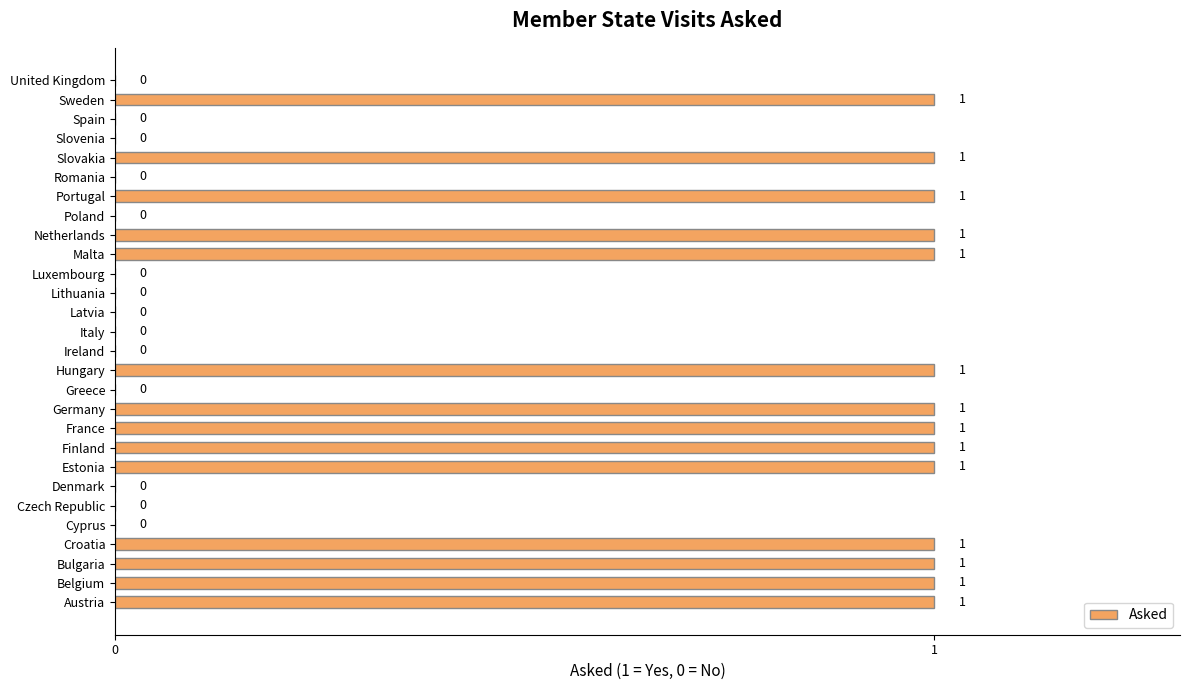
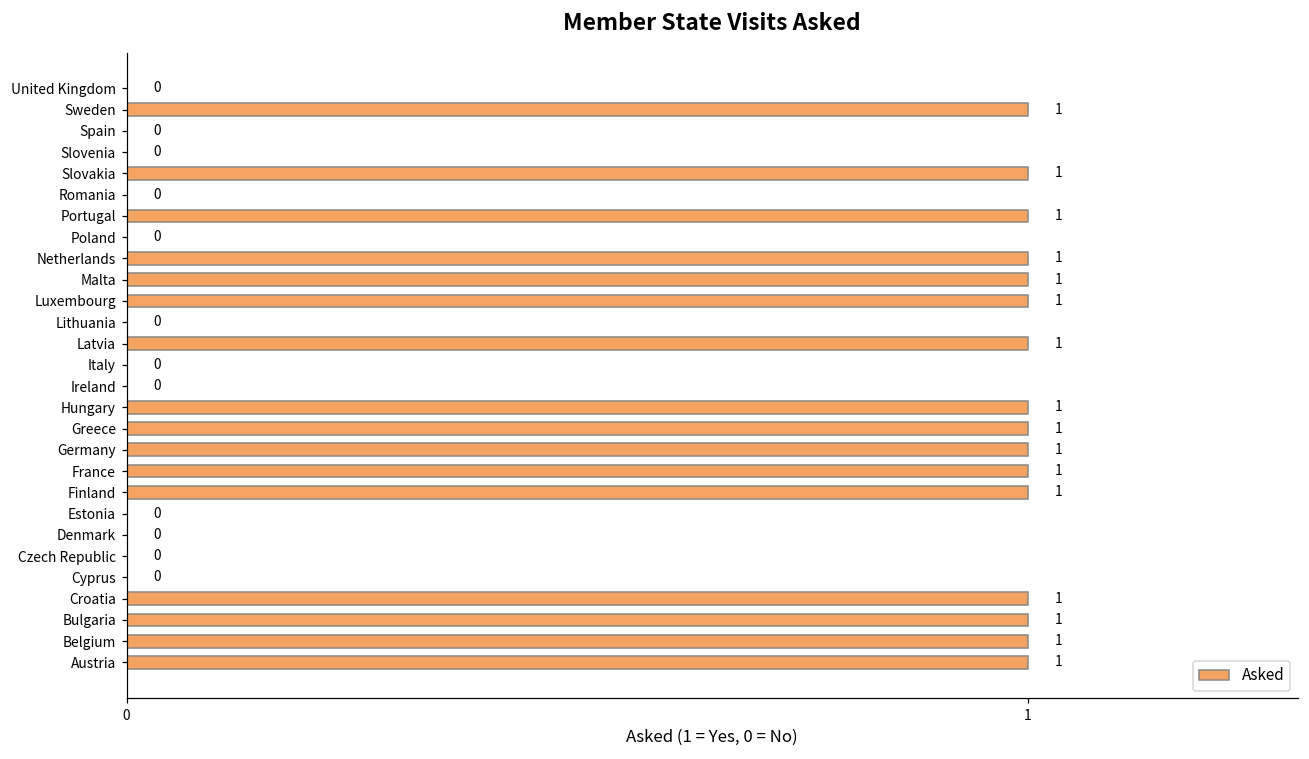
  {
    "United Kingdom": 0,
    "Sweden": 1,
    "Spain": 0,
    "Slovenia": 0,
    "Slovakia": 1,
    "Romania": 0,
    "Portugal": 1,
    "Poland": 0,
    "Netherlands": 1,
    "Malta": 1,
-   "Luxembourg": 0,
+   "Luxembourg": 1,
    "Lithuania": 0,
-   "Latvia": 0,
+   "Latvia": 1,
    "Italy": 0,
    "Ireland": 0,
    "Hungary": 1,
-   "Greece": 0,
+   "Greece": 1,
    "Germany": 1,
    "France": 1,
    "Finland": 1,
-   "Estonia": 1,
+   "Estonia": 0,
    "Denmark": 0,
    "Czech Republic": 0,
    "Cyprus": 0,
    "Croatia": 1,
    "Bulgaria": 1,
    "Belgium": 1,
    "Austria": 1
  }
